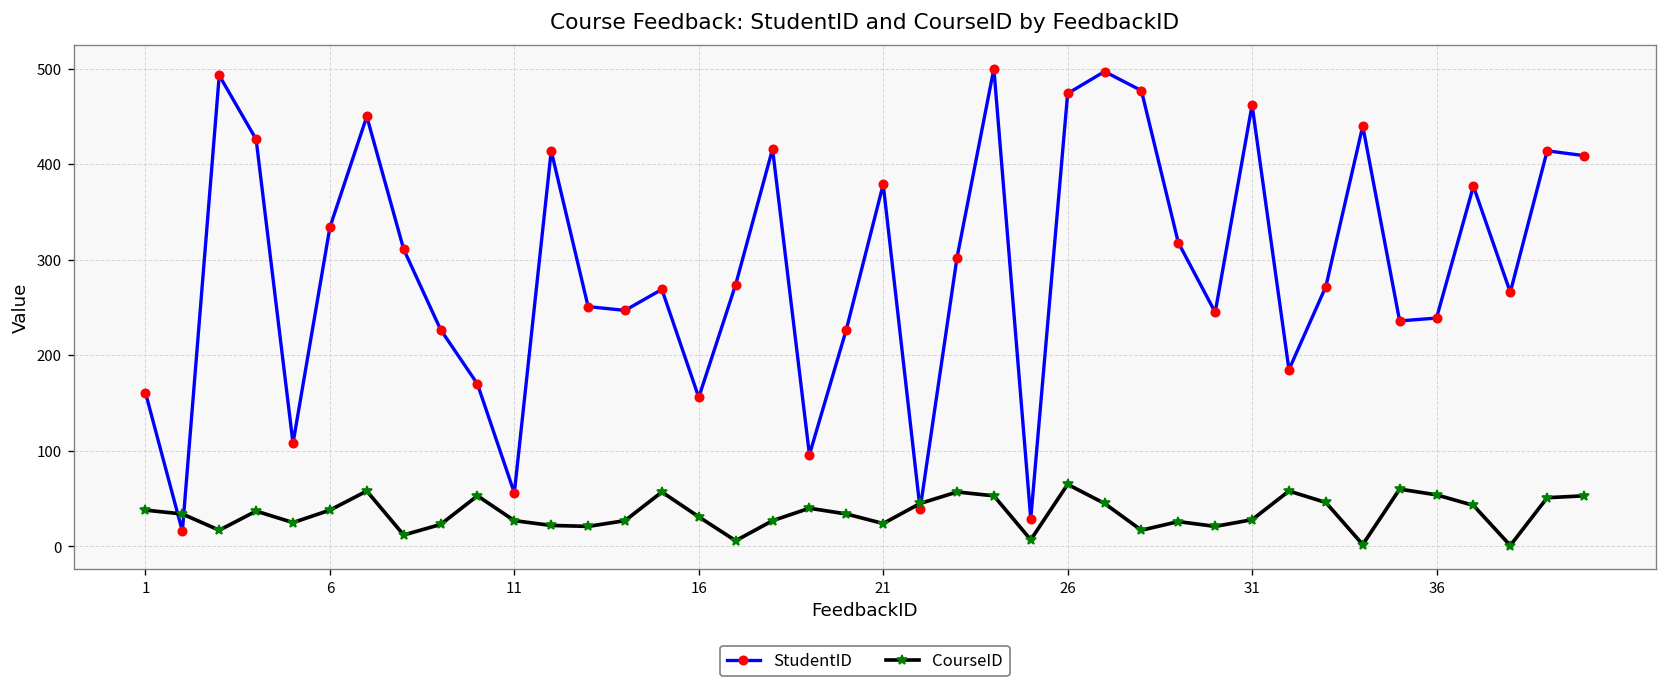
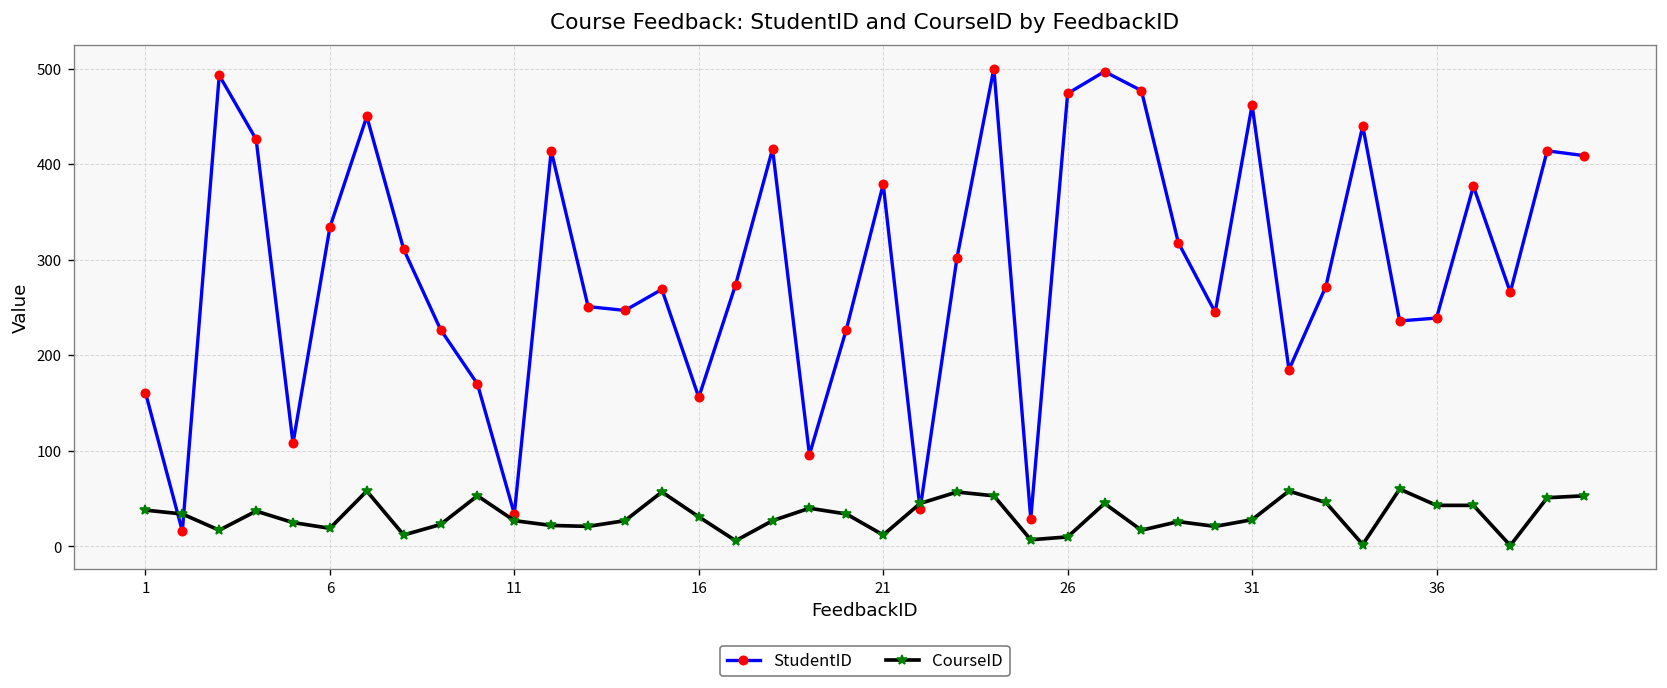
  {
    "StudentID": {
      "1": 160,
      "6": 330,
-     "11": 60,
+     "11": 30,
      "16": 160,
      "21": 380,
      "26": 470,
      "31": 460,
      "36": 240
    },
    "CourseID": {
      "1": 40,
-     "6": 40,
+     "6": 20,
      "11": 30,
      "16": 30,
-     "21": 20,
-     "26": 70,
+     "21": 10,
+     "26": 10,
      "31": 30,
-     "36": 50
+     "36": 40
    }
  }
